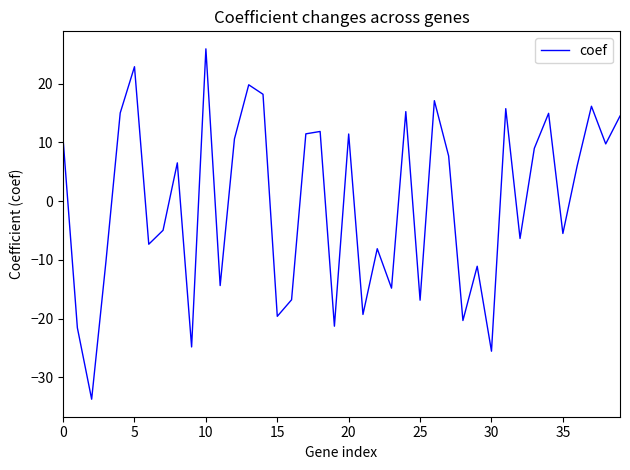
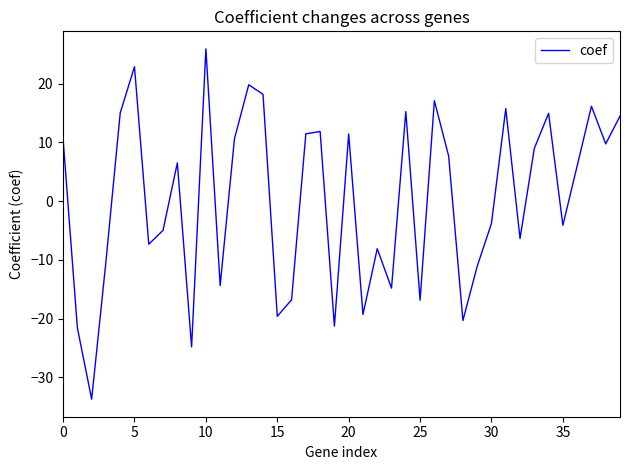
  {
    "0": 11,
    "5": 23,
    "10": 26,
    "15": -20,
    "20": 11,
    "25": -17,
-   "30": -26,
-   "35": -6
+   "30": -4,
+   "35": -4
  }
